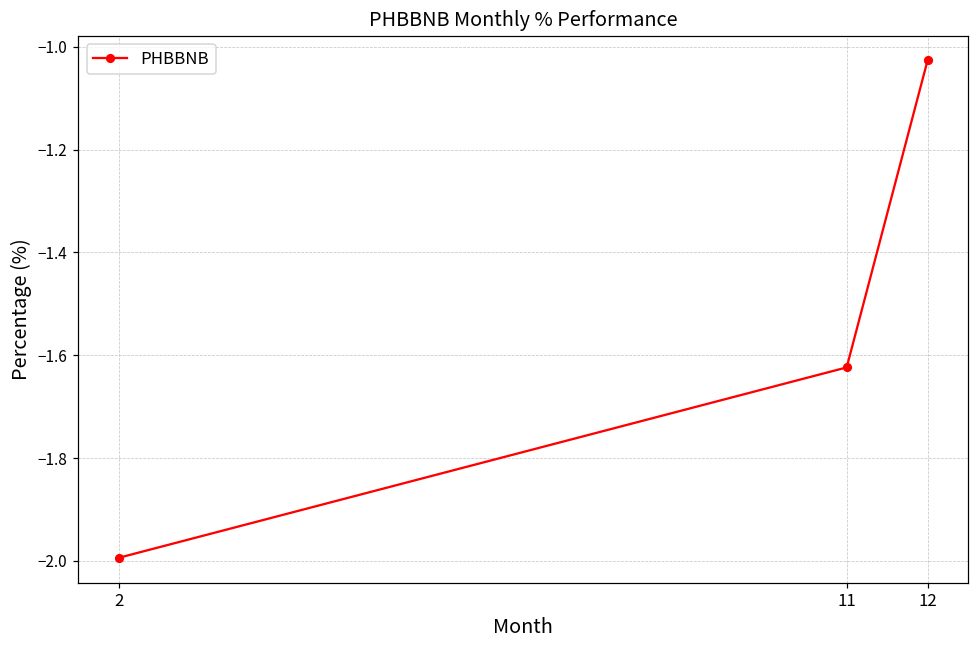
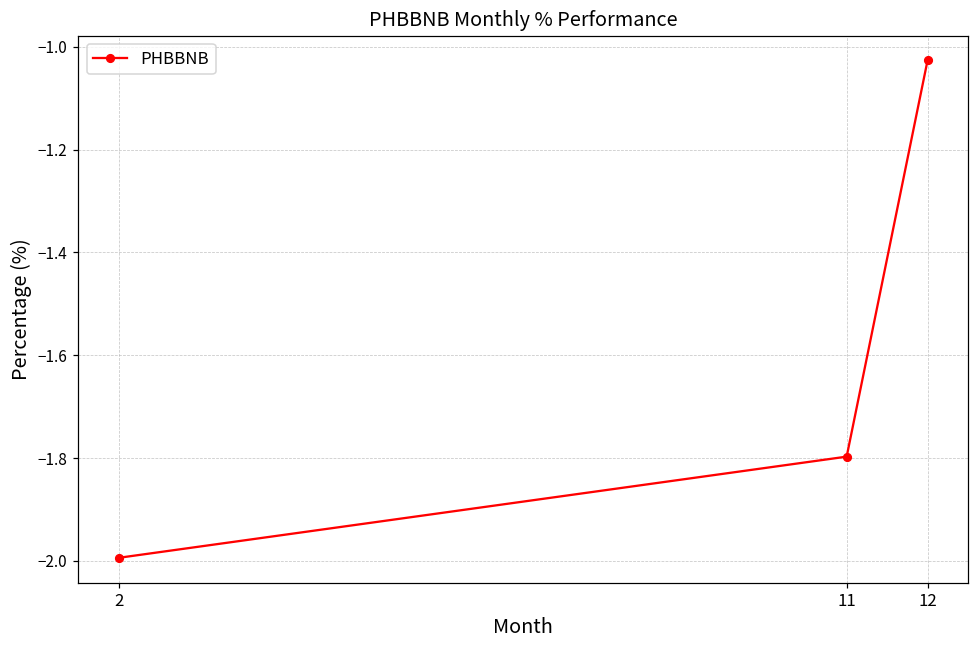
  {
    "2": -1.99,
-   "11": -1.62,
+   "11": -1.80,
    "12": -1.03
  }
